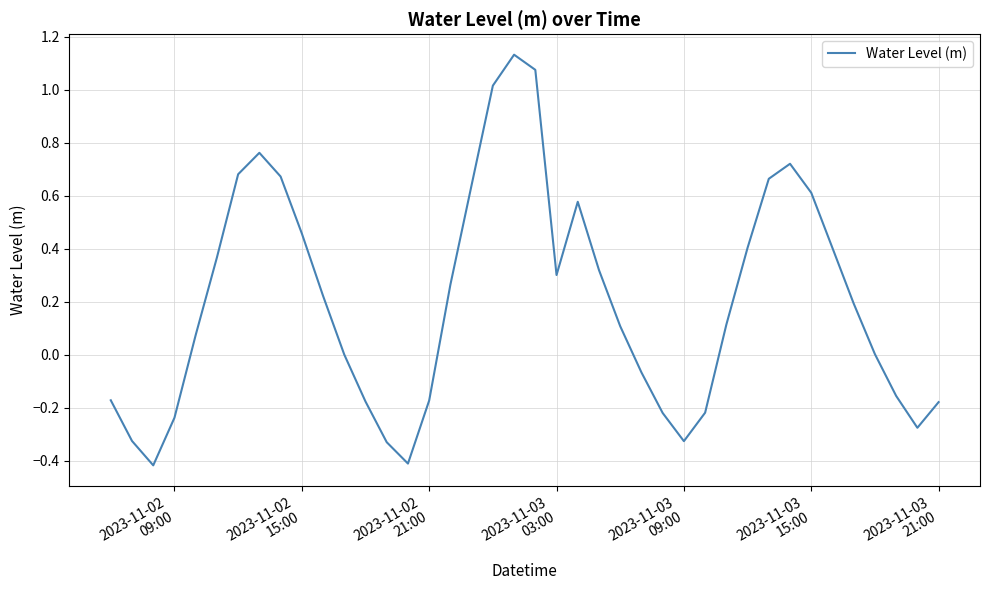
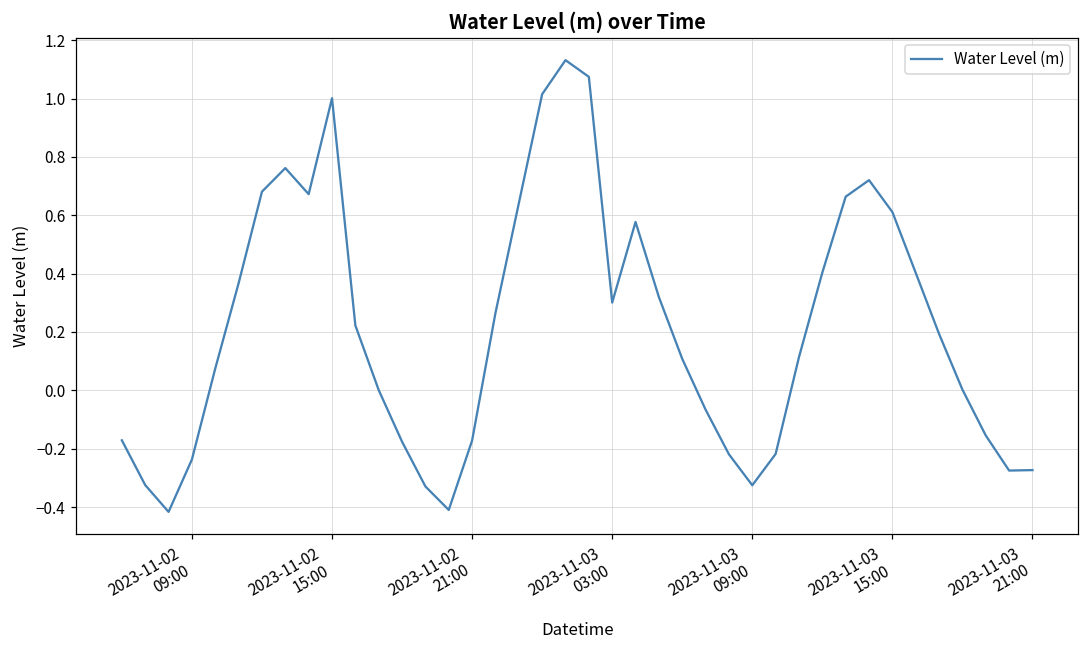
  {
    "2023-11-02 09:00": -0.24,
-   "2023-11-02 15:00": 0.46,
+   "2023-11-02 15:00": 1.00,
    "2023-11-02 21:00": -0.17,
    "2023-11-03 03:00": 0.30,
    "2023-11-03 09:00": -0.33,
    "2023-11-03 15:00": 0.61,
-   "2023-11-03 21:00": -0.18
+   "2023-11-03 21:00": -0.27
  }
